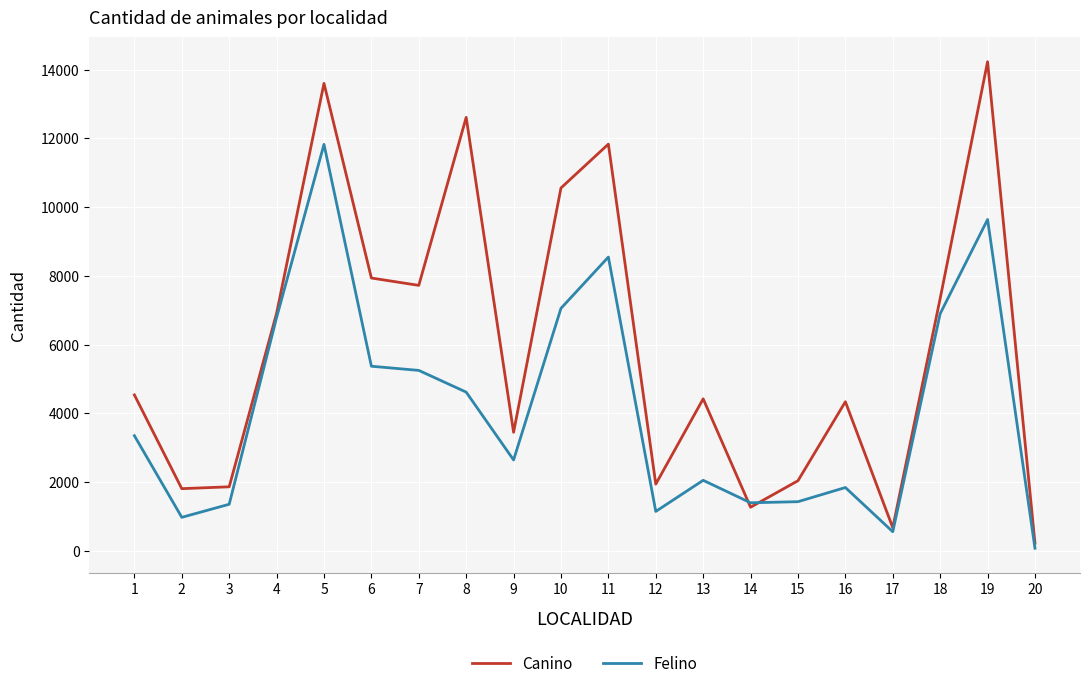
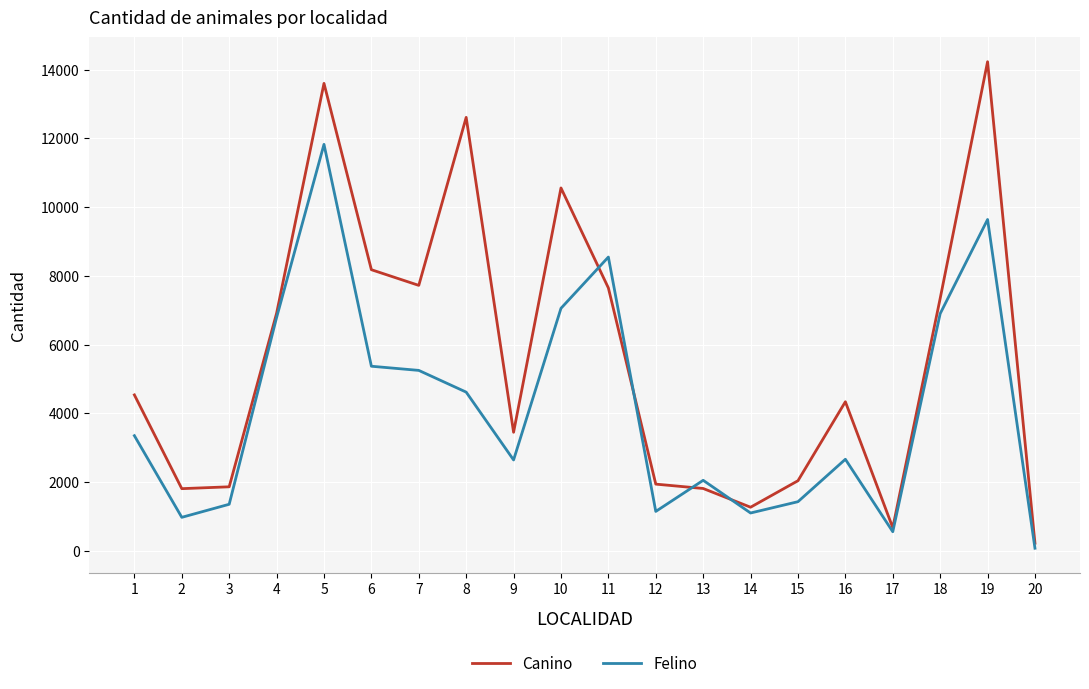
  {
    "Canino": {
      "1": 4500,
      "2": 1800,
      "3": 1900,
      "4": 6900,
      "5": 13600,
-     "6": 7900,
+     "6": 8200,
      "7": 7700,
      "8": 12600,
      "9": 3500,
      "10": 10600,
-     "11": 11800,
+     "11": 7600,
      "12": 1900,
-     "13": 4400,
+     "13": 1800,
      "14": 1300,
      "15": 2000,
      "16": 4300,
      "17": 700,
      "18": 7300,
      "19": 14200,
      "20": 200
    },
    "Felino": {
      "1": 3400,
      "2": 1000,
      "3": 1400,
      "4": 6800,
      "5": 11800,
      "6": 5400,
      "7": 5300,
      "8": 4600,
      "9": 2600,
      "10": 7100,
      "11": 8500,
      "12": 1100,
      "13": 2100,
-     "14": 1400,
+     "14": 1100,
      "15": 1400,
-     "16": 1800,
+     "16": 2700,
      "17": 600,
      "18": 6900,
      "19": 9600,
      "20": 100
    }
  }
